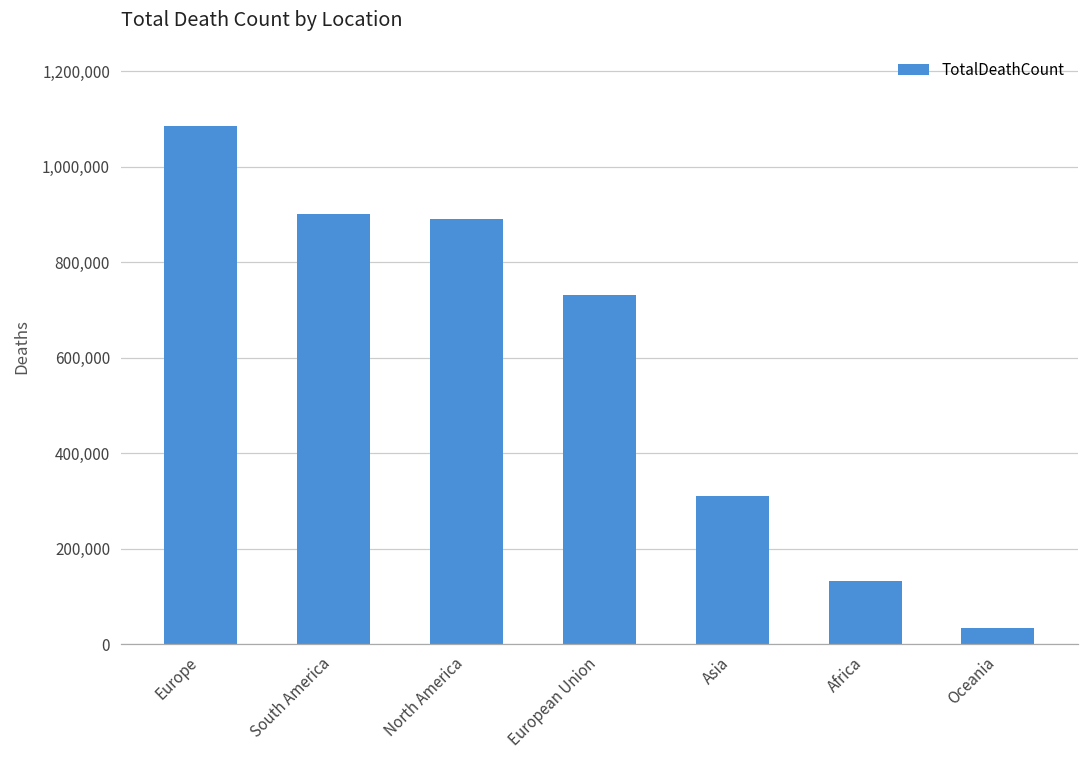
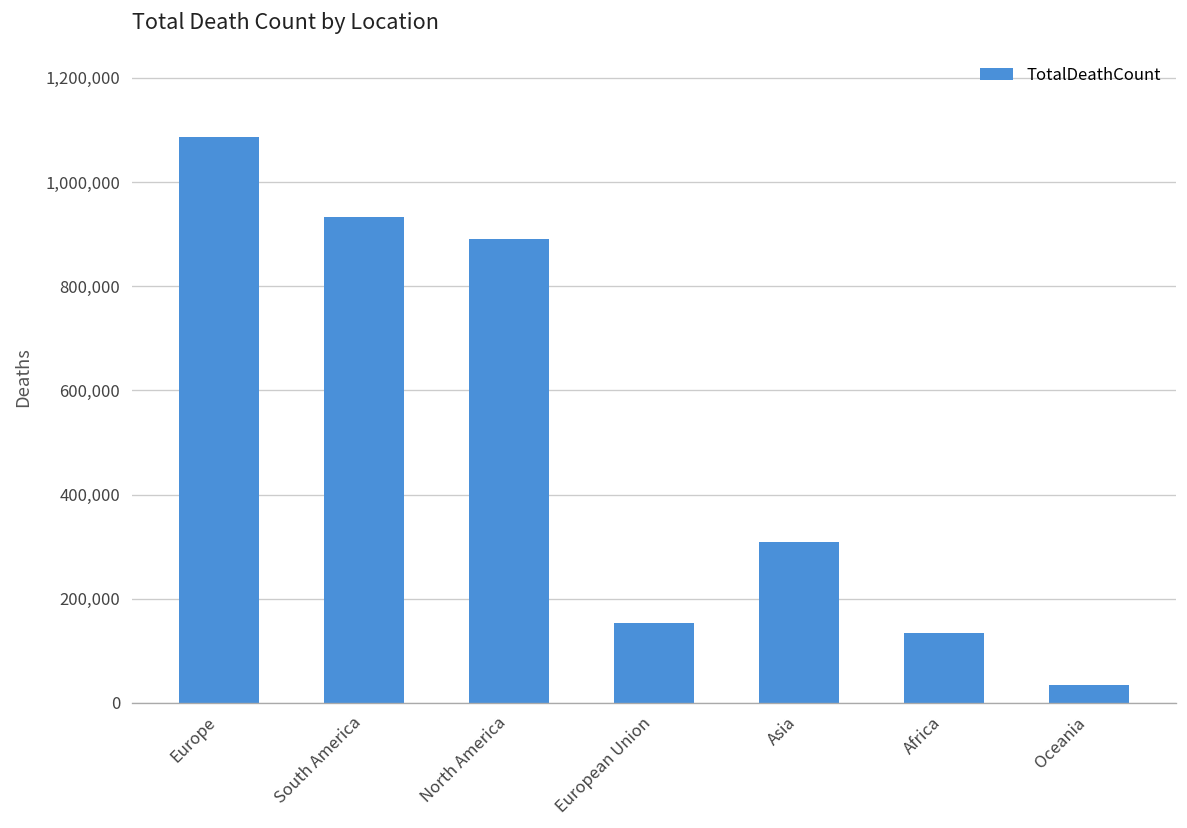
  {
    "Europe": "1,090,000",
-   "South America": "900,000",
+   "South America": "930,000",
    "North America": "890,000",
-   "European Union": "730,000",
+   "European Union": "150,000",
    "Asia": "310,000",
    "Africa": "130,000",
    "Oceania": "30,000"
  }
